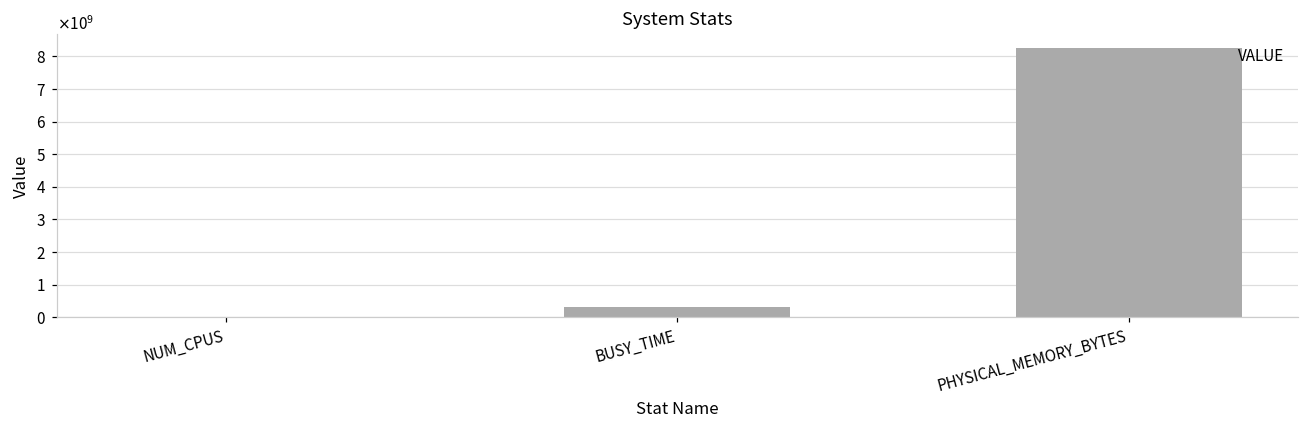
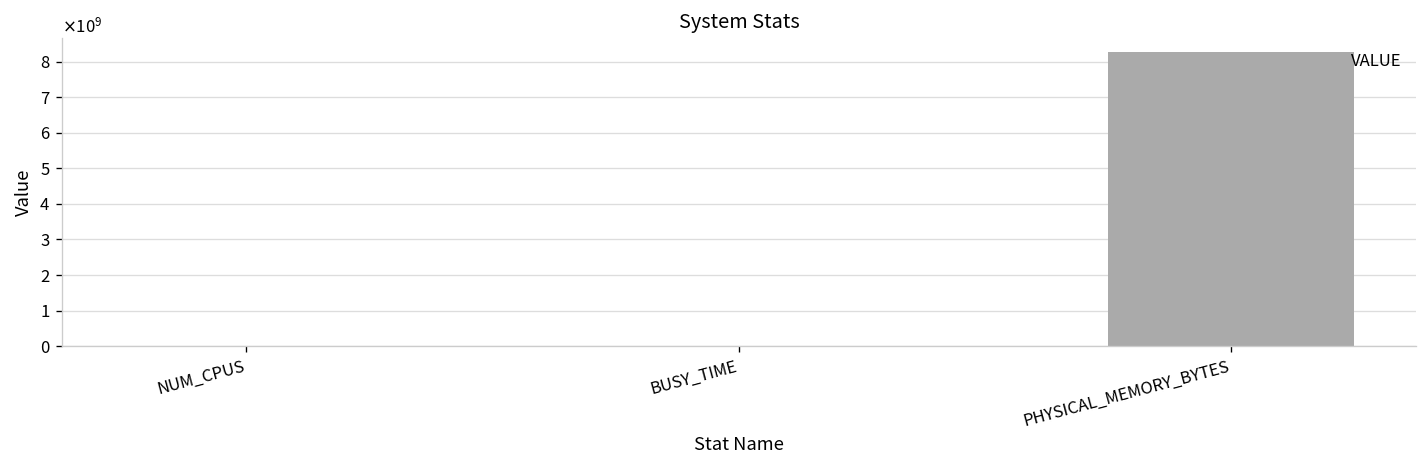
  {
-   "BUSY_TIME": 300000000,
+   "BUSY_TIME": 0,
    "PHYSICAL_MEMORY_BYTES": 8300000000
  }
